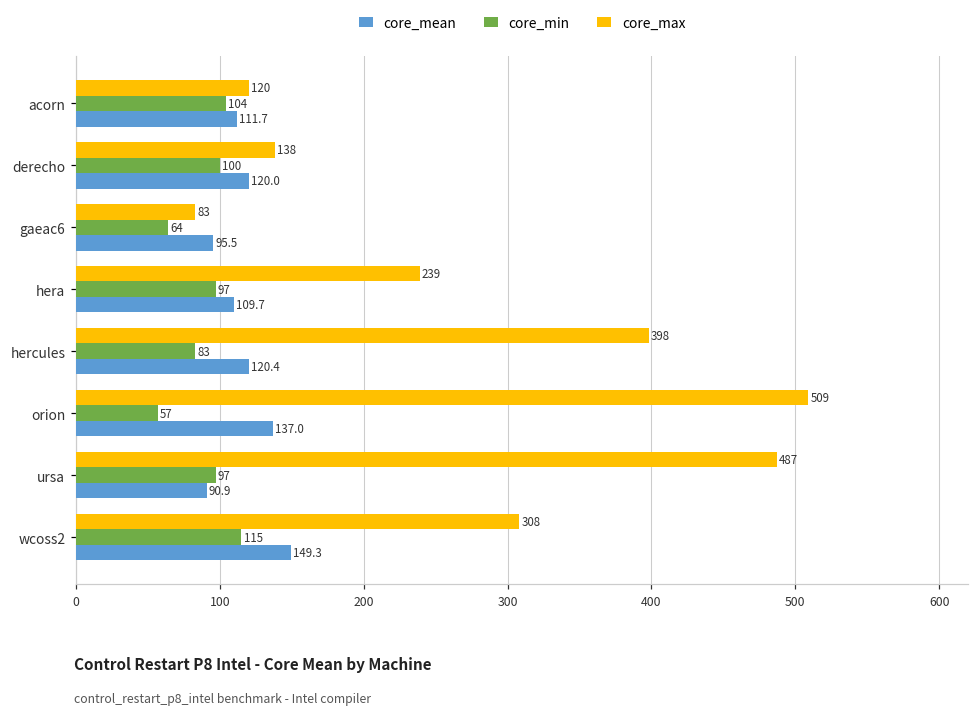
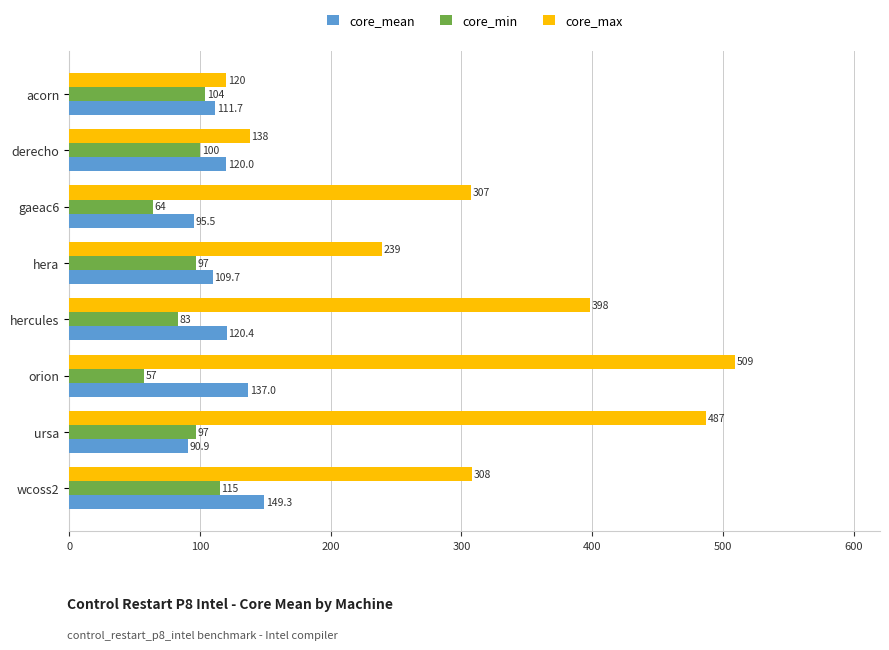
  {
    "core_mean": {
      "acorn": 111.7,
      "derecho": 120.0,
      "gaeac6": 95.5,
      "hera": 109.7,
      "hercules": 120.4,
      "orion": 137.0,
      "ursa": 90.9,
      "wcoss2": 149.3
    },
    "core_min": {
      "acorn": 104,
      "derecho": 100,
      "gaeac6": 64,
      "hera": 97,
      "hercules": 83,
      "orion": 57,
      "ursa": 97,
      "wcoss2": 115
    },
    "core_max": {
      "acorn": 120,
      "derecho": 138,
-     "gaeac6": 83,
+     "gaeac6": 307,
      "hera": 239,
      "hercules": 398,
      "orion": 509,
      "ursa": 487,
      "wcoss2": 308
    }
  }
